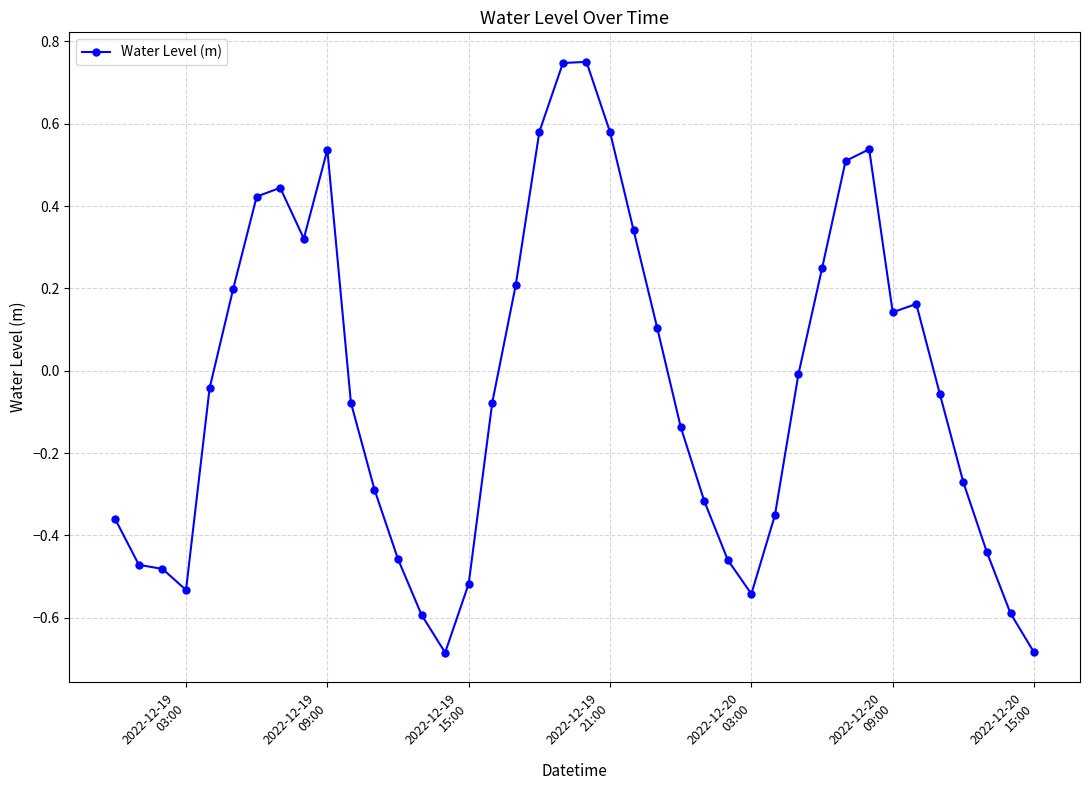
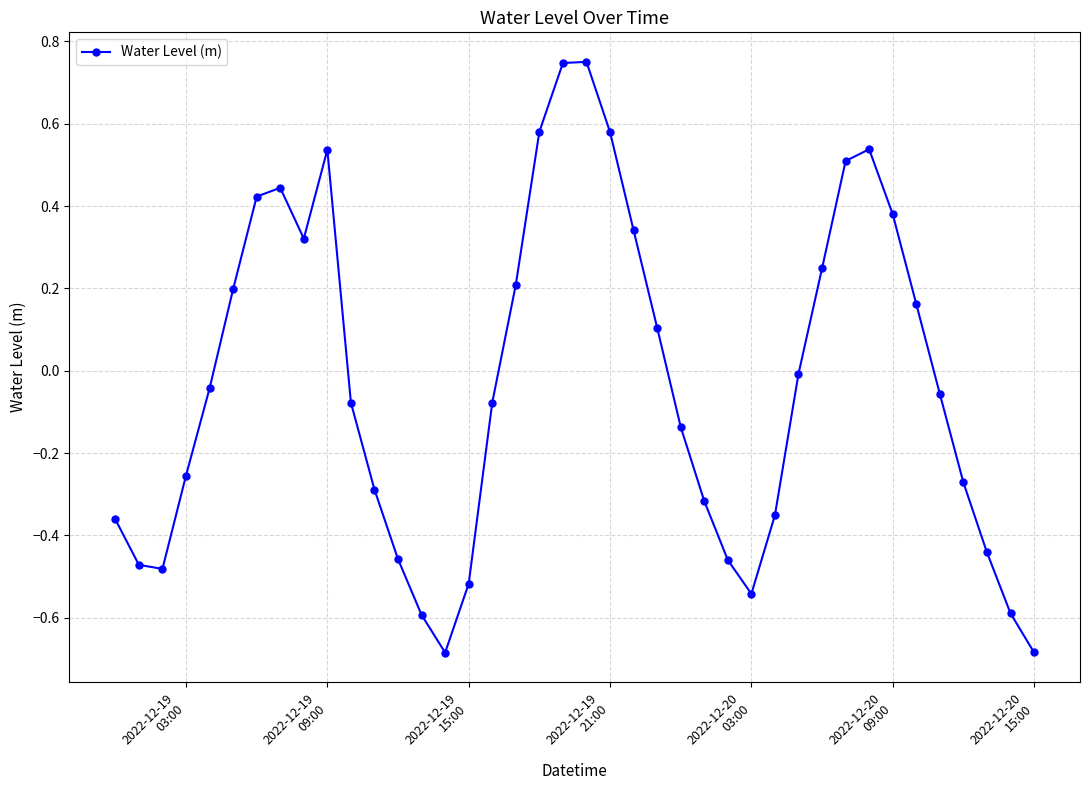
  {
-   "2022-12-19 03:00": -0.53,
+   "2022-12-19 03:00": -0.25,
    "2022-12-19 09:00": 0.54,
    "2022-12-19 15:00": -0.52,
    "2022-12-19 21:00": 0.58,
    "2022-12-20 03:00": -0.54,
-   "2022-12-20 09:00": 0.14,
+   "2022-12-20 09:00": 0.38,
    "2022-12-20 15:00": -0.68
  }
